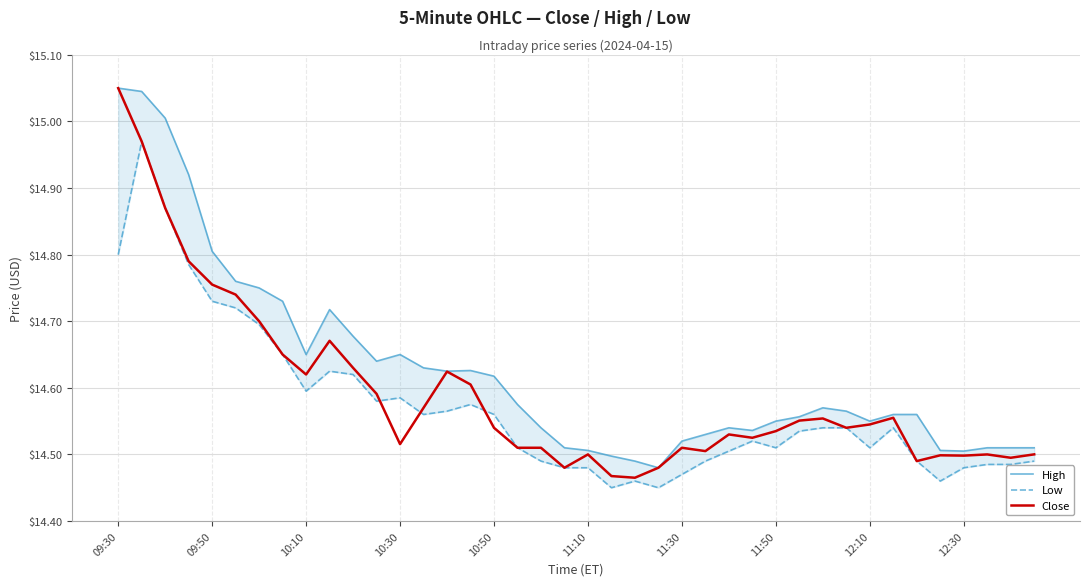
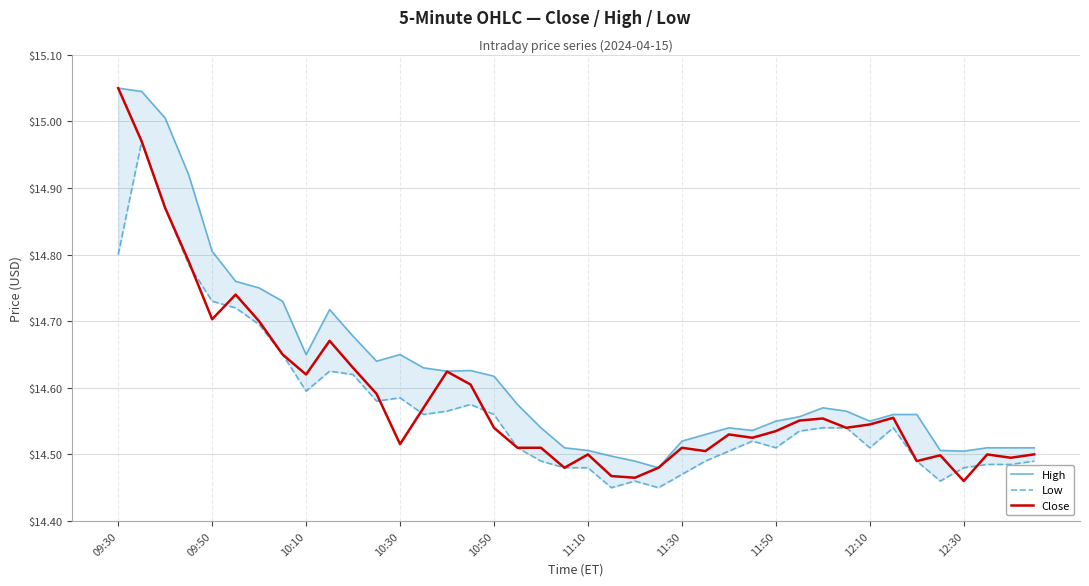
  {
    "Close": {
-     "09:50": "$14.76",
+     "09:50": "$14.70",
      "10:10": "$14.62",
      "10:30": "$14.52",
      "10:50": "$14.54",
      "11:10": "$14.50",
      "11:30": "$14.51",
      "11:50": "$14.53",
      "12:10": "$14.55",
-     "12:30": "$14.50"
+     "12:30": "$14.46"
    }
  }
